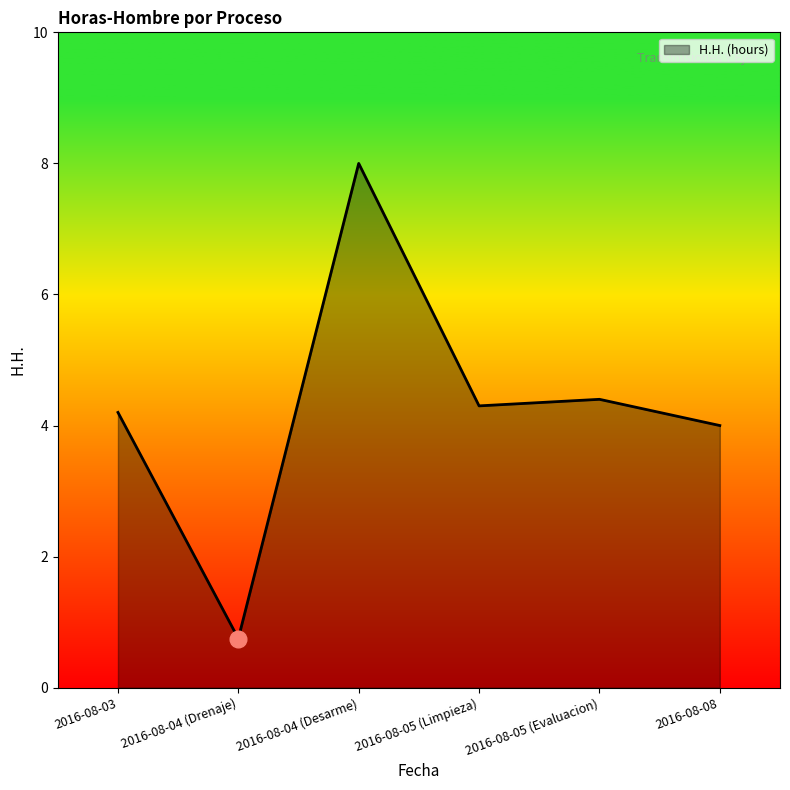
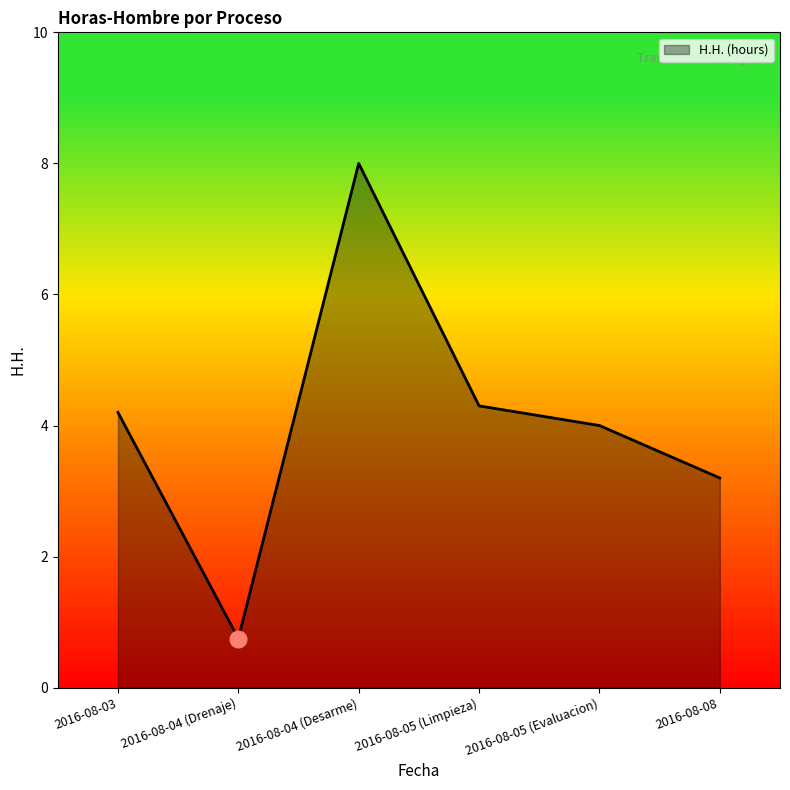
  {
    "H.H. (hours)": {
      "2016-08-03": 4.2,
      "2016-08-04 (Desarme)": 8.0,
      "2016-08-05 (Limpieza)": 4.3,
-     "2016-08-05 (Evaluacion)": 4.4,
-     "2016-08-08": 4.0
+     "2016-08-05 (Evaluacion)": 4.0,
+     "2016-08-08": 3.2
    }
  }
